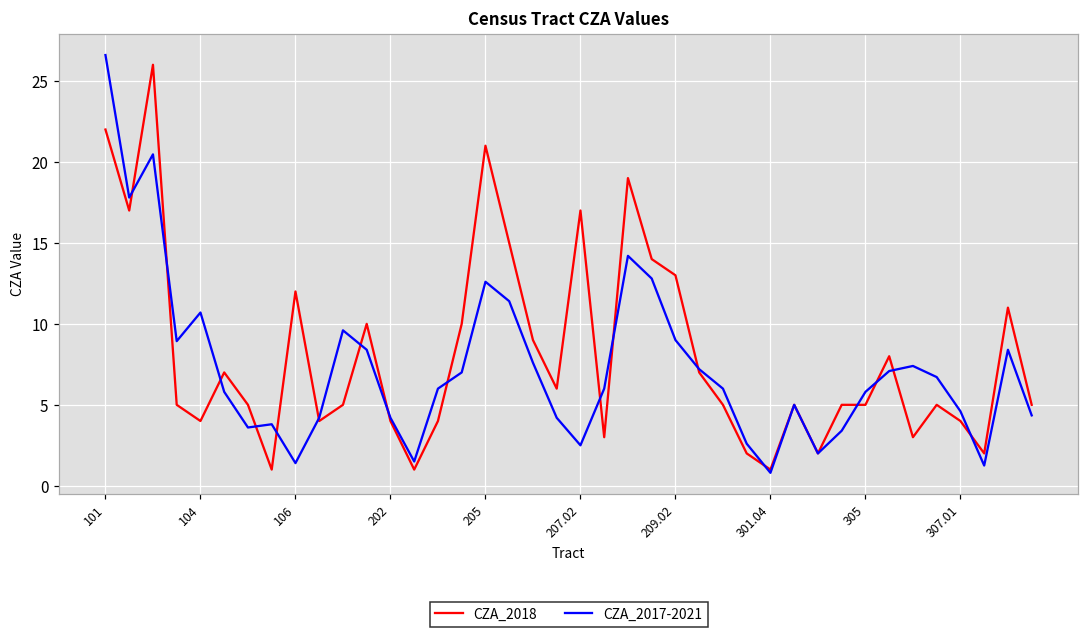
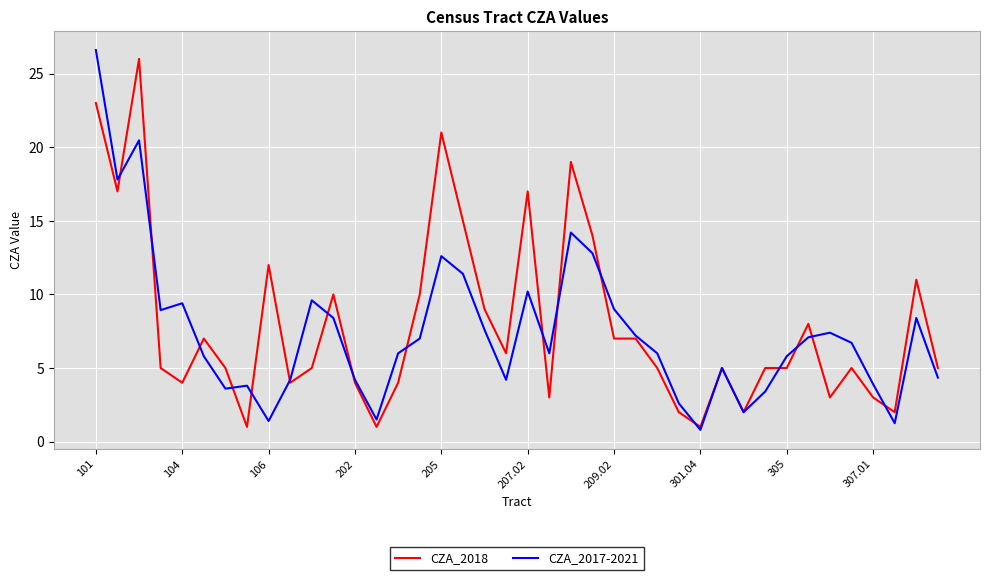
  {
    "CZA_2018": {
-     "101": 22,
+     "101": 23,
      "104": 4,
      "106": 12,
      "202": 4,
      "205": 21,
      "207.02": 17,
-     "209.02": 13,
+     "209.02": 7,
      "301.04": 1,
      "305": 5,
-     "307.01": 4
+     "307.01": 3
    },
    "CZA_2017-2021": {
      "101": 26.6,
-     "104": 10.7,
+     "104": 9.4,
      "106": 1.4,
      "202": 4.2,
      "205": 12.6,
-     "207.02": 2.5,
+     "207.02": 10.2,
      "209.02": 9.0,
      "301.04": 0.8,
      "305": 5.8,
-     "307.01": 4.6
+     "307.01": 3.9
    }
  }
